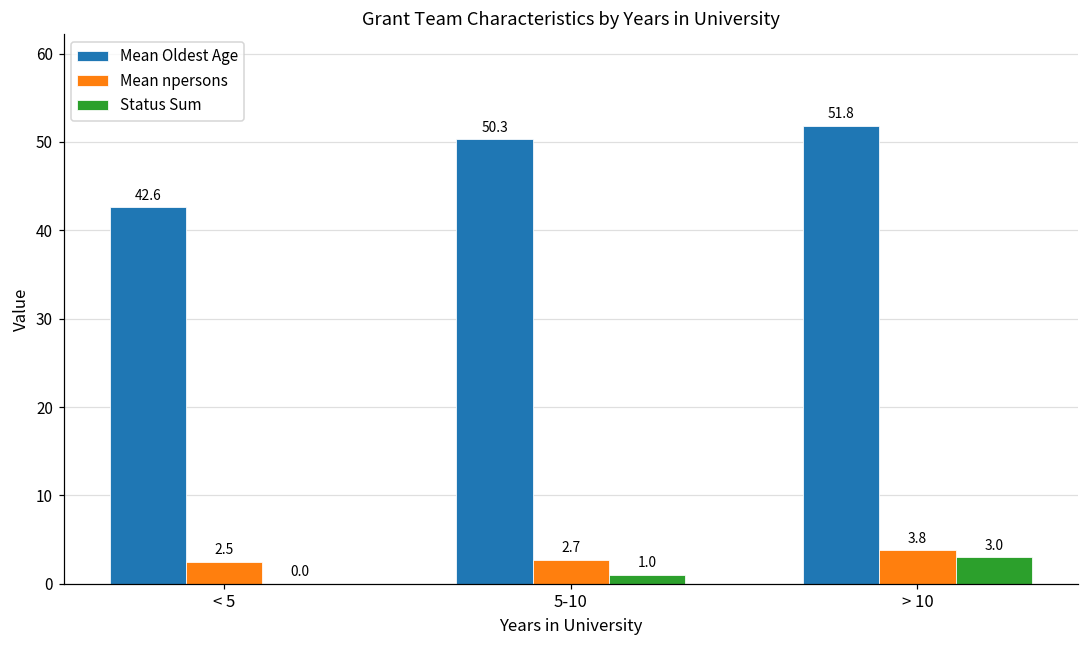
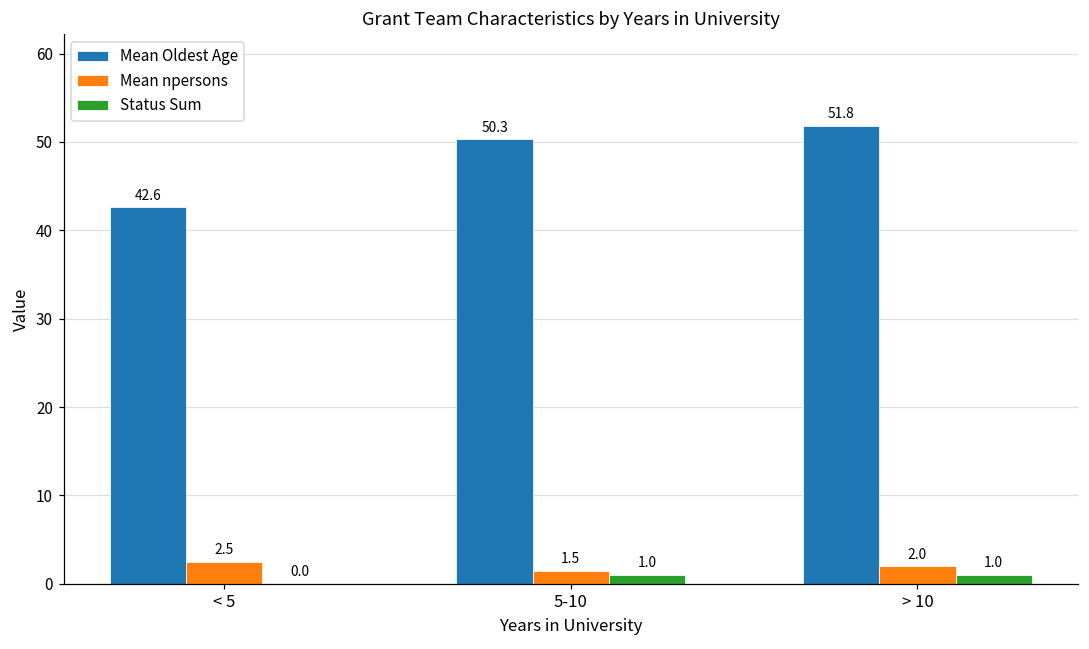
  {
    "Mean Oldest Age": {
      "< 5": 42.6,
      "5-10": 50.3,
      "> 10": 51.8
    },
    "Mean npersons": {
      "< 5": 2.5,
-     "5-10": 2.7,
-     "> 10": 3.8
+     "5-10": 1.5,
+     "> 10": 2.0
    },
    "Status Sum": {
      "< 5": 0.0,
      "5-10": 1.0,
-     "> 10": 3.0
+     "> 10": 1.0
    }
  }
